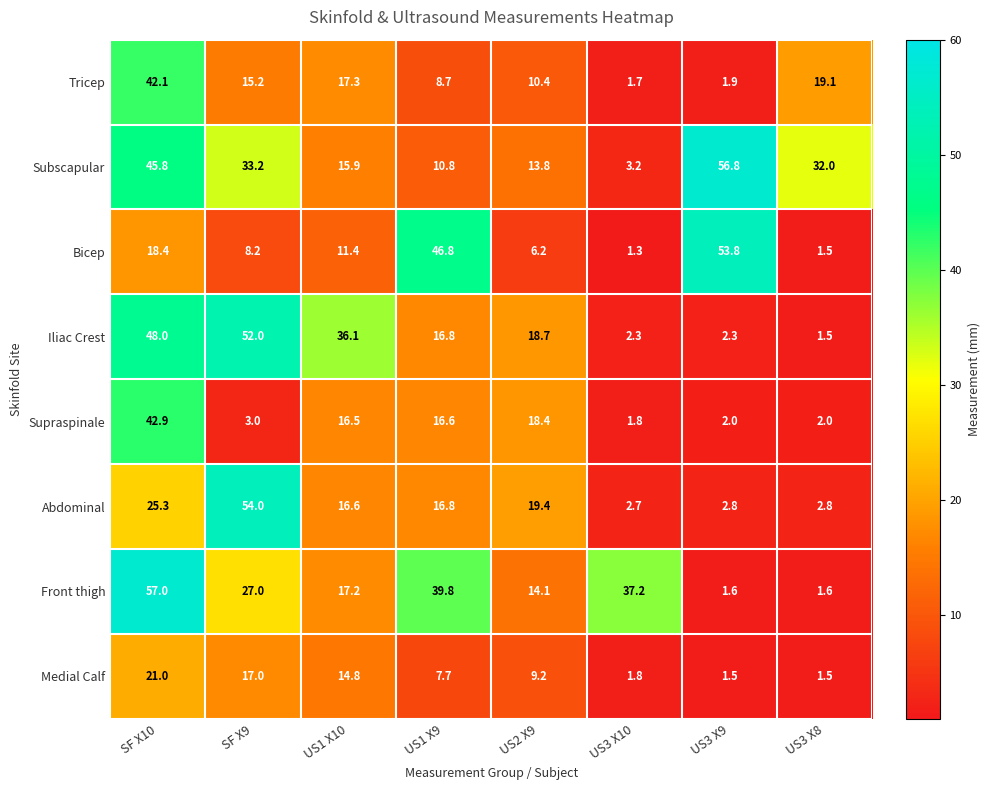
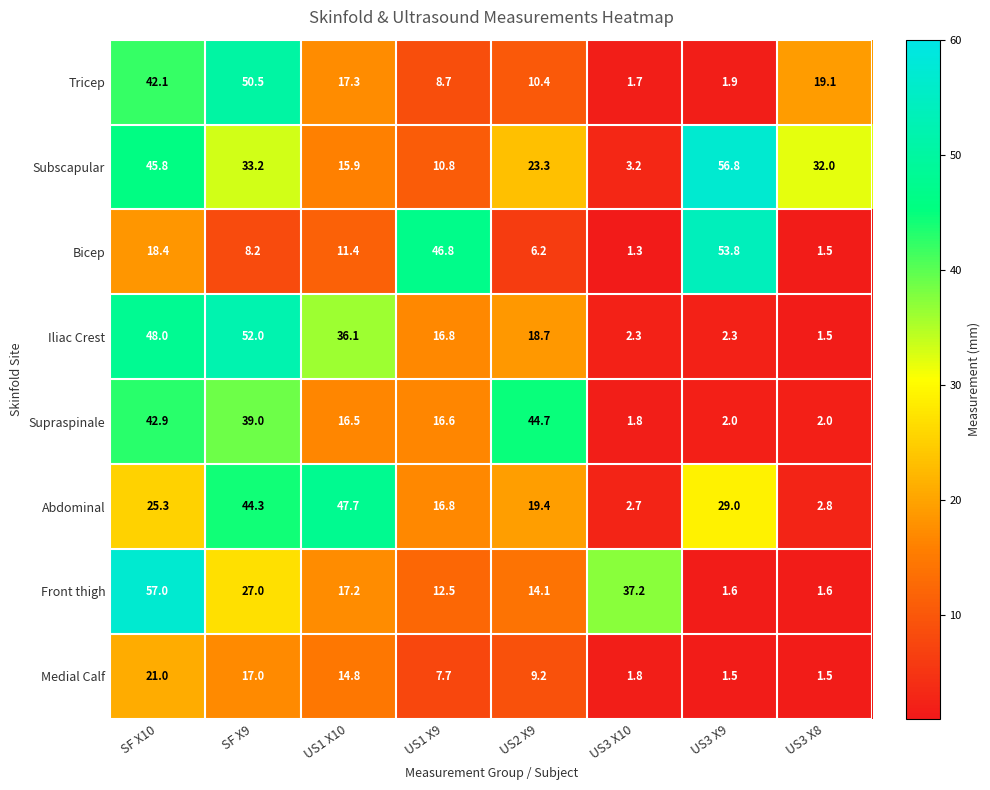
  {
    "Tricep": {
      "SF X10": 42.1,
-     "SF X9": 15.2,
+     "SF X9": 50.5,
      "US1 X10": 17.3,
      "US1 X9": 8.7,
      "US2 X9": 10.4,
      "US3 X10": 1.7,
      "US3 X9": 1.9,
      "US3 X8": 19.1
    },
    "Subscapular": {
      "SF X10": 45.8,
      "SF X9": 33.2,
      "US1 X10": 15.9,
      "US1 X9": 10.8,
-     "US2 X9": 13.8,
+     "US2 X9": 23.3,
      "US3 X10": 3.2,
      "US3 X9": 56.8,
      "US3 X8": 32.0
    },
    "Bicep": {
      "SF X10": 18.4,
      "SF X9": 8.2,
      "US1 X10": 11.4,
      "US1 X9": 46.8,
      "US2 X9": 6.2,
      "US3 X10": 1.3,
      "US3 X9": 53.8,
      "US3 X8": 1.5
    },
    "Iliac Crest": {
      "SF X10": 48.0,
      "SF X9": 52.0,
      "US1 X10": 36.1,
      "US1 X9": 16.8,
      "US2 X9": 18.7,
      "US3 X10": 2.3,
      "US3 X9": 2.3,
      "US3 X8": 1.5
    },
    "Supraspinale": {
      "SF X10": 42.9,
-     "SF X9": 3.0,
+     "SF X9": 39.0,
      "US1 X10": 16.5,
      "US1 X9": 16.6,
-     "US2 X9": 18.4,
+     "US2 X9": 44.7,
      "US3 X10": 1.8,
      "US3 X9": 2.0,
      "US3 X8": 2.0
    },
    "Abdominal": {
      "SF X10": 25.3,
-     "SF X9": 54.0,
-     "US1 X10": 16.6,
+     "SF X9": 44.3,
+     "US1 X10": 47.7,
      "US1 X9": 16.8,
      "US2 X9": 19.4,
      "US3 X10": 2.7,
-     "US3 X9": 2.8,
+     "US3 X9": 29.0,
      "US3 X8": 2.8
    },
    "Front thigh": {
      "SF X10": 57.0,
      "SF X9": 27.0,
      "US1 X10": 17.2,
-     "US1 X9": 39.8,
+     "US1 X9": 12.5,
      "US2 X9": 14.1,
      "US3 X10": 37.2,
      "US3 X9": 1.6,
      "US3 X8": 1.6
    },
    "Medial Calf": {
      "SF X10": 21.0,
      "SF X9": 17.0,
      "US1 X10": 14.8,
      "US1 X9": 7.7,
      "US2 X9": 9.2,
      "US3 X10": 1.8,
      "US3 X9": 1.5,
      "US3 X8": 1.5
    }
  }
